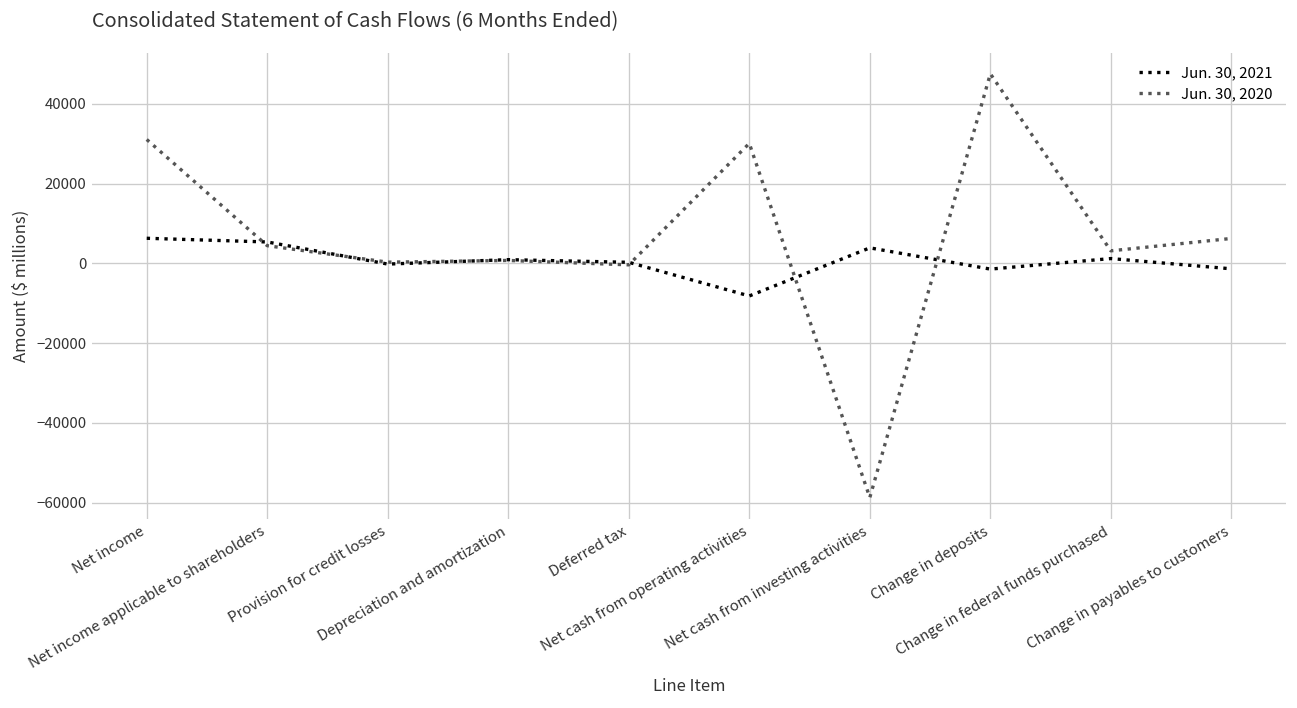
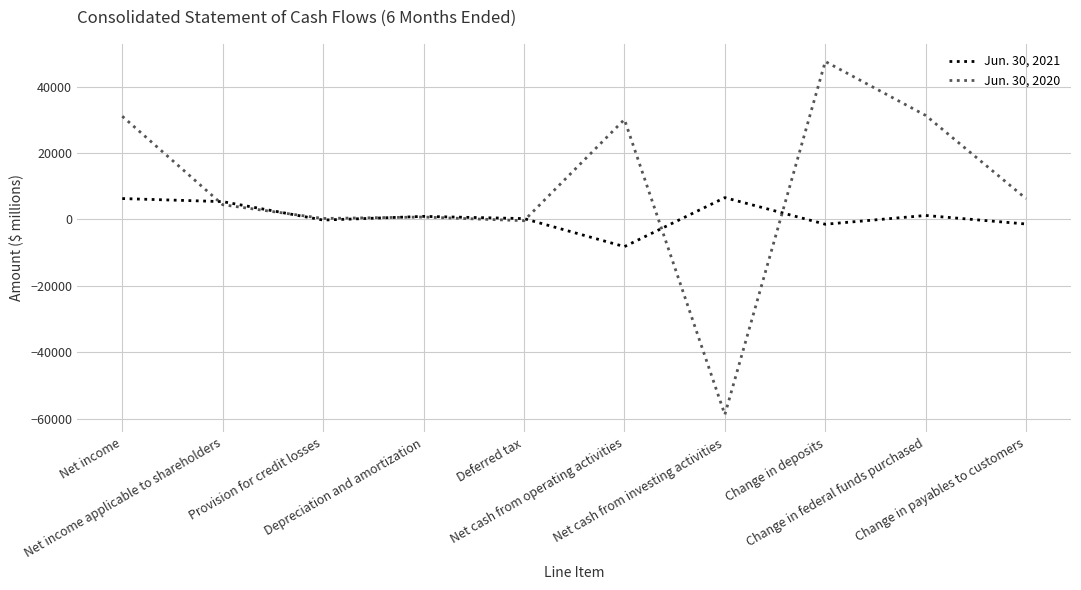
  {
    "Jun. 30, 2021": {
      "Net income": 6000,
      "Net income applicable to shareholders": 5000,
      "Net cash from operating activities": -8000,
-     "Net cash from investing activities": 4000,
+     "Net cash from investing activities": 7000,
      "Change in deposits": -1000,
      "Change in federal funds purchased": 1000,
      "Change in payables to customers": -1000
    },
    "Jun. 30, 2020": {
      "Net income": 31000,
      "Net income applicable to shareholders": 4000,
      "Net cash from operating activities": 30000,
      "Net cash from investing activities": -59000,
      "Change in deposits": 48000,
-     "Change in federal funds purchased": 3000,
+     "Change in federal funds purchased": 31000,
      "Change in payables to customers": 6000
    }
  }
